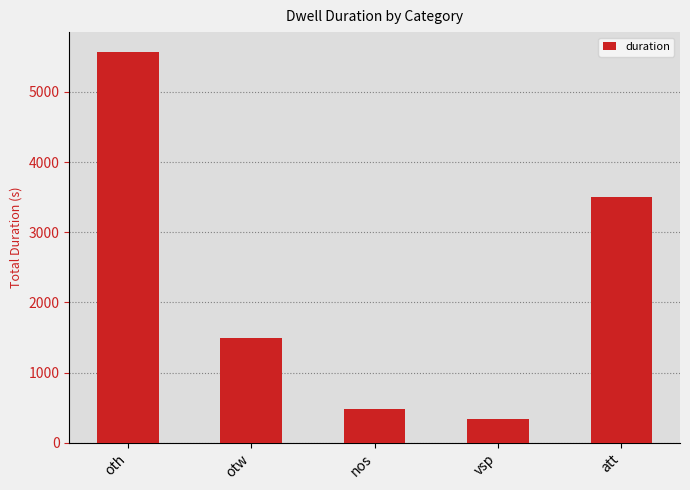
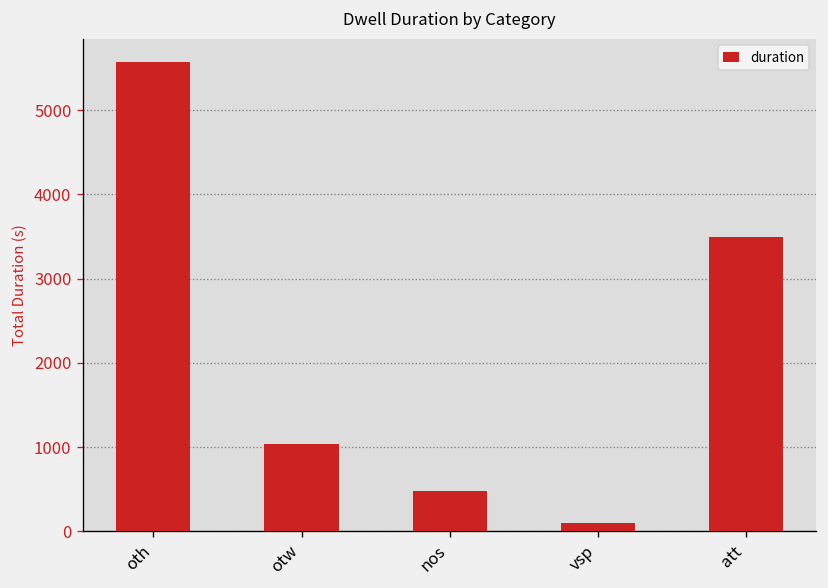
  {
    "oth": 5600,
-   "otw": 1500,
+   "otw": 1000,
    "nos": 500,
-   "vsp": 300,
+   "vsp": 100,
    "att": 3500
  }
